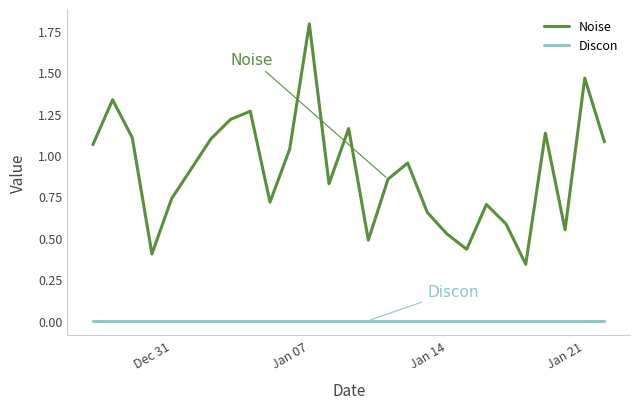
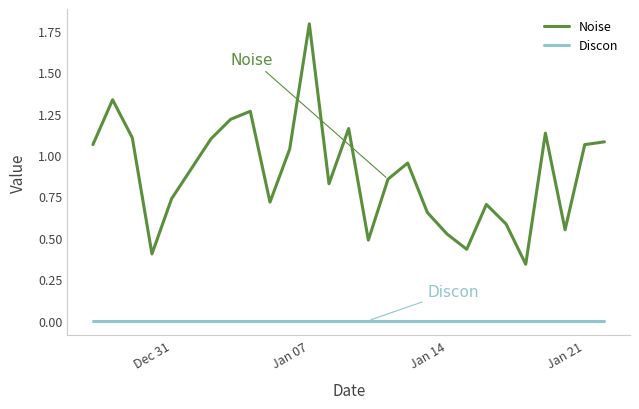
  {
    "Noise": {
      "Dec 31": 0.74,
      "Jan 07": 1.79,
      "Jan 14": 0.52,
-     "Jan 21": 1.46
+     "Jan 21": 1.06
    },
    "Discon": {
      "Dec 31": 0.00,
      "Jan 07": 0.00,
      "Jan 14": 0.00,
      "Jan 21": 0.00
    }
  }
